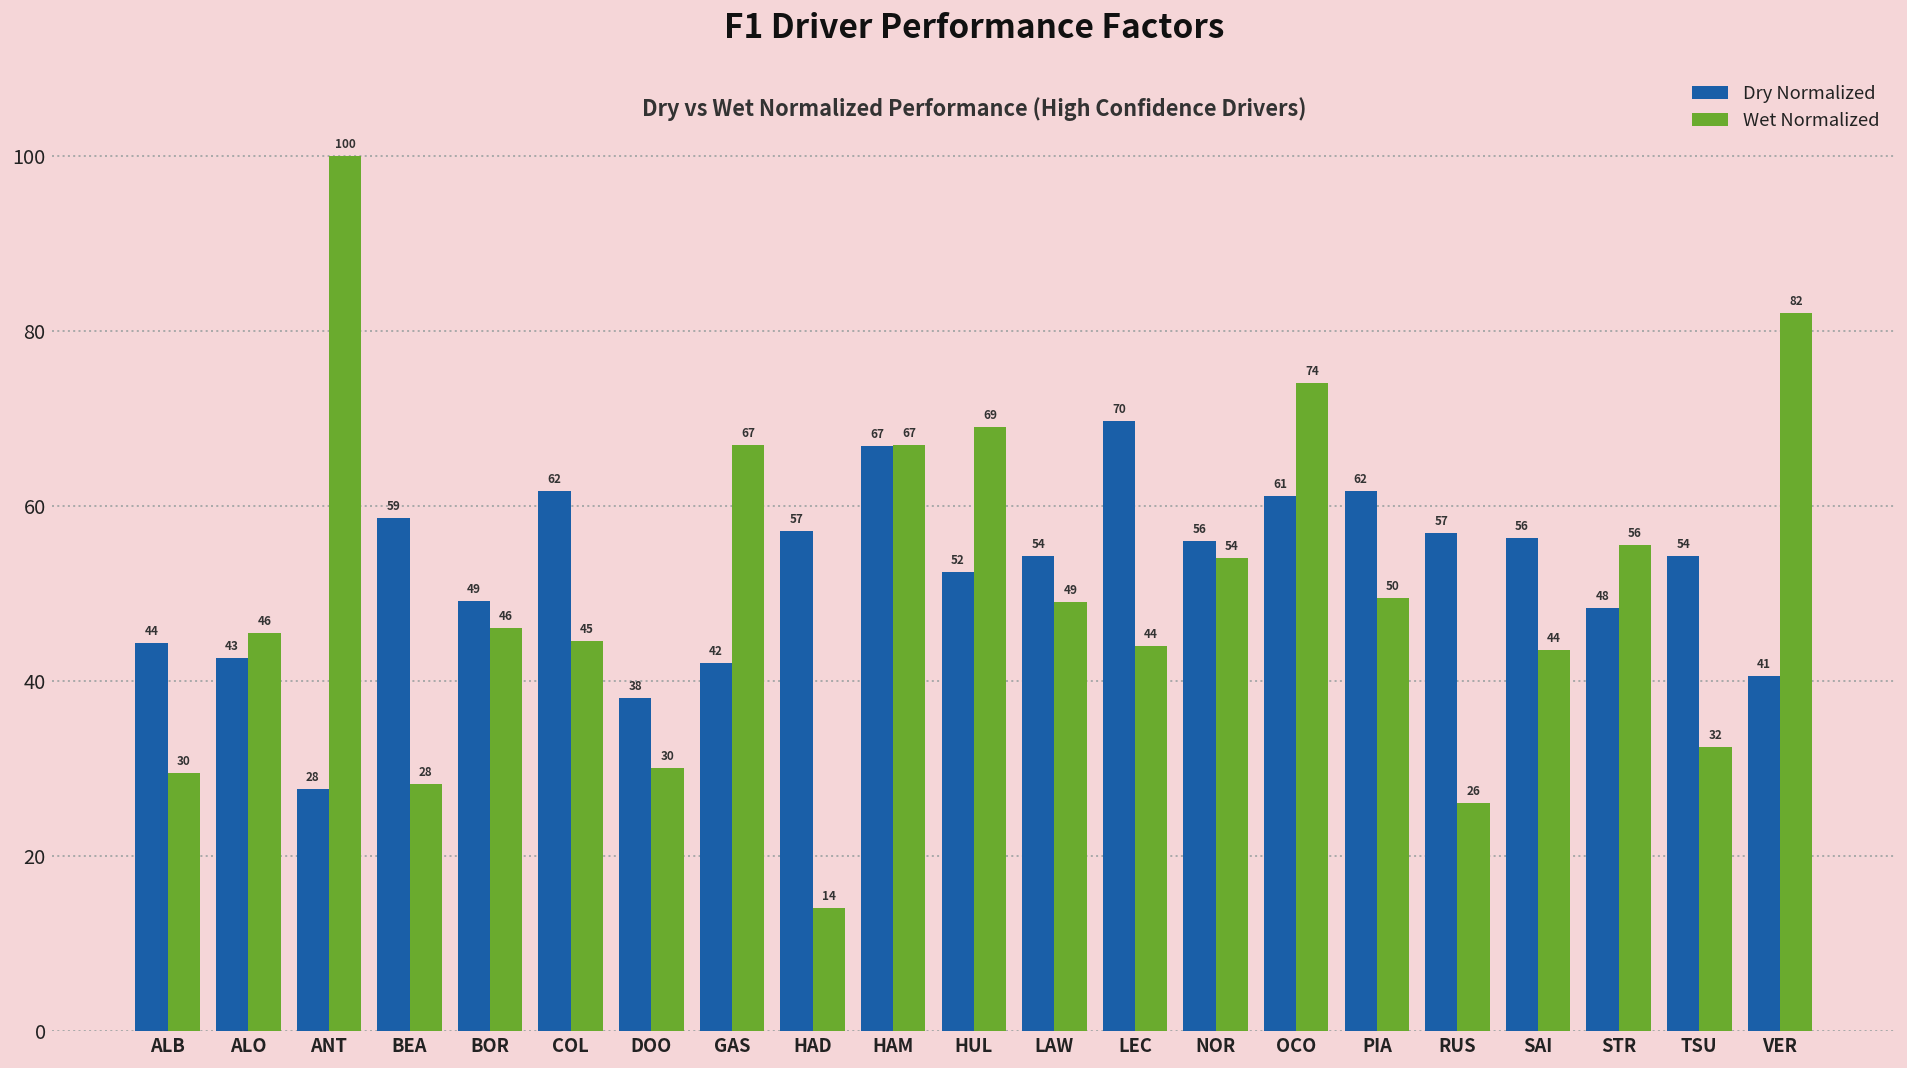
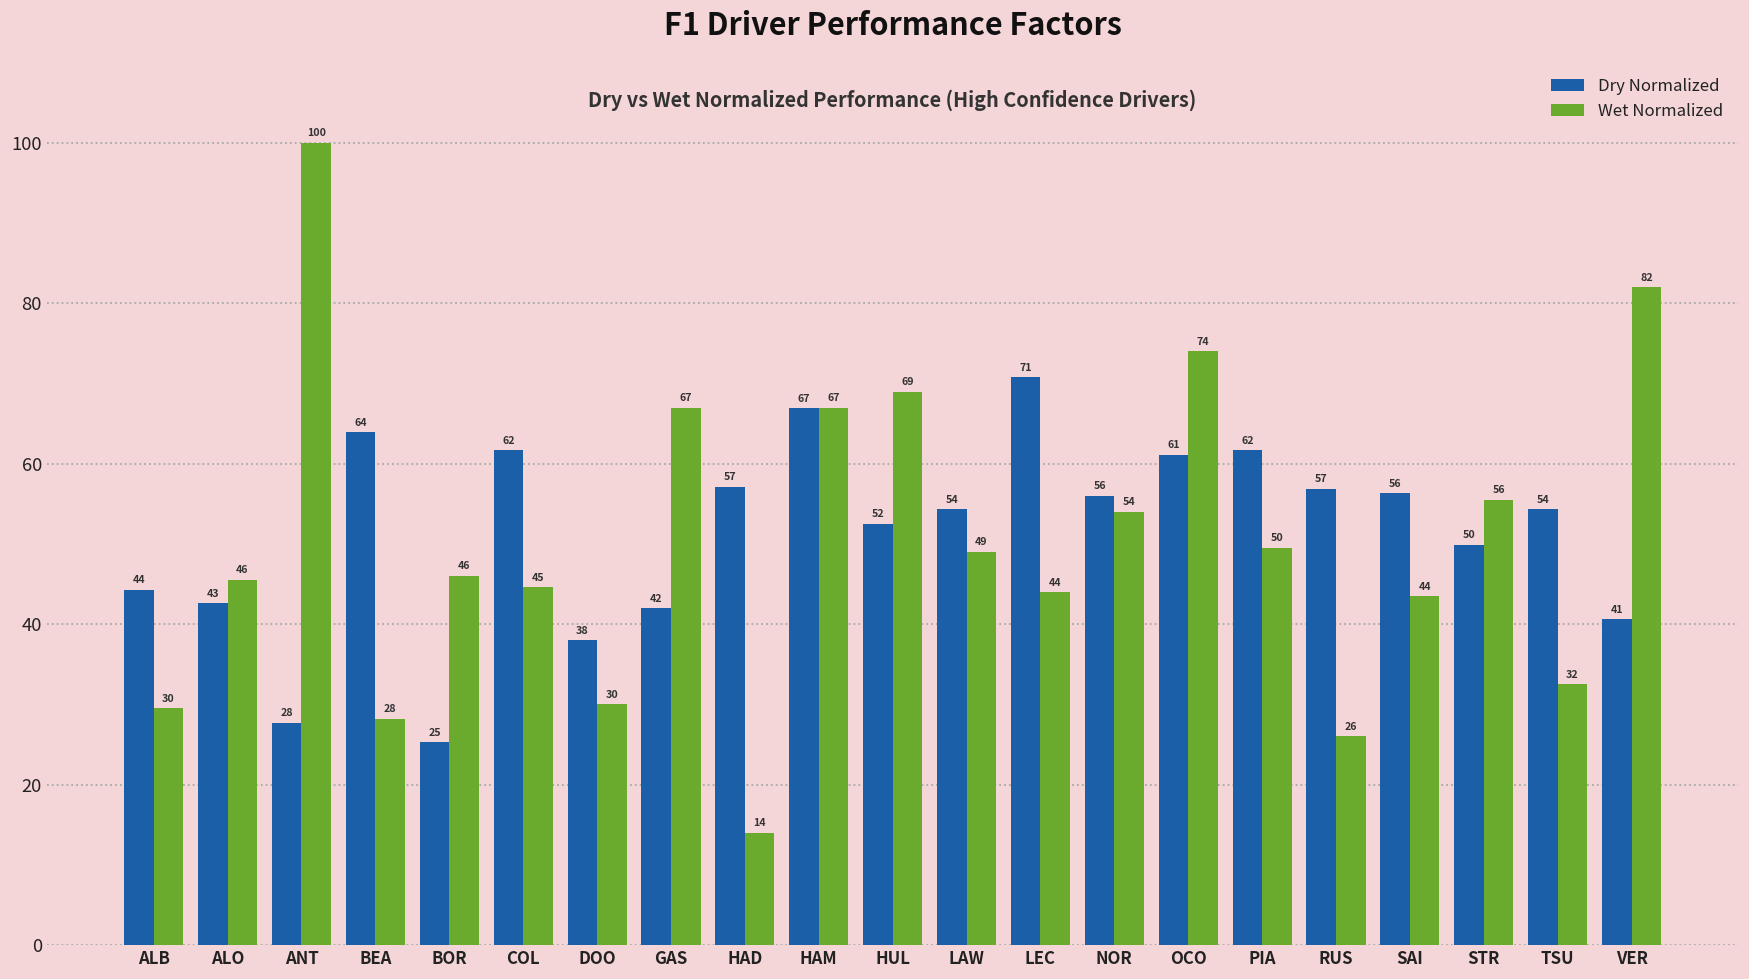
  {
    "Dry Normalized": {
      "ALB": 44,
      "ALO": 43,
      "ANT": 28,
-     "BEA": 59,
-     "BOR": 49,
+     "BEA": 64,
+     "BOR": 25,
      "COL": 62,
      "DOO": 38,
      "GAS": 42,
      "HAD": 57,
      "HAM": 67,
      "HUL": 52,
      "LAW": 54,
-     "LEC": 70,
+     "LEC": 71,
      "NOR": 56,
      "OCO": 61,
      "PIA": 62,
      "RUS": 57,
      "SAI": 56,
-     "STR": 48,
+     "STR": 50,
      "TSU": 54,
      "VER": 41
    },
    "Wet Normalized": {
      "ALB": 30,
      "ALO": 46,
      "ANT": 100,
      "BEA": 28,
      "BOR": 46,
      "COL": 45,
      "DOO": 30,
      "GAS": 67,
      "HAD": 14,
      "HAM": 67,
      "HUL": 69,
      "LAW": 49,
      "LEC": 44,
      "NOR": 54,
      "OCO": 74,
      "PIA": 50,
      "RUS": 26,
      "SAI": 44,
      "STR": 56,
      "TSU": 32,
      "VER": 82
    }
  }
